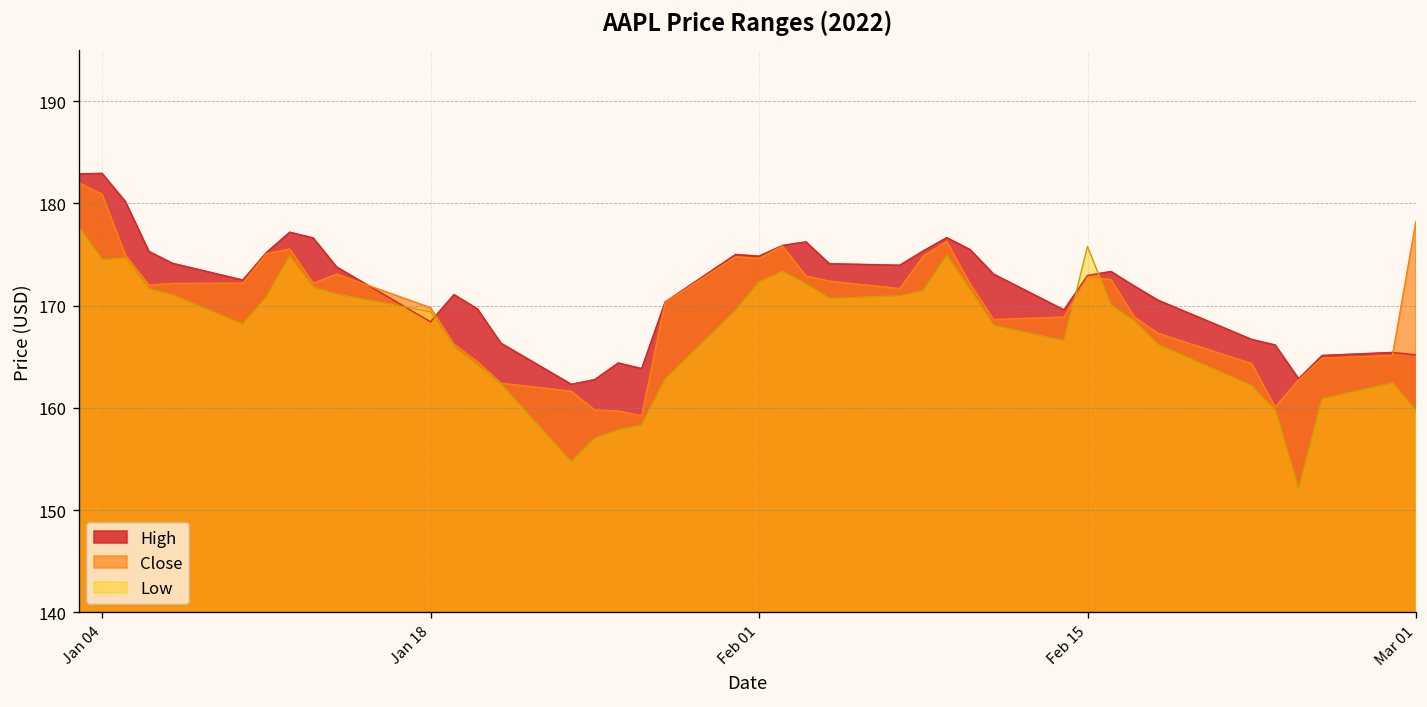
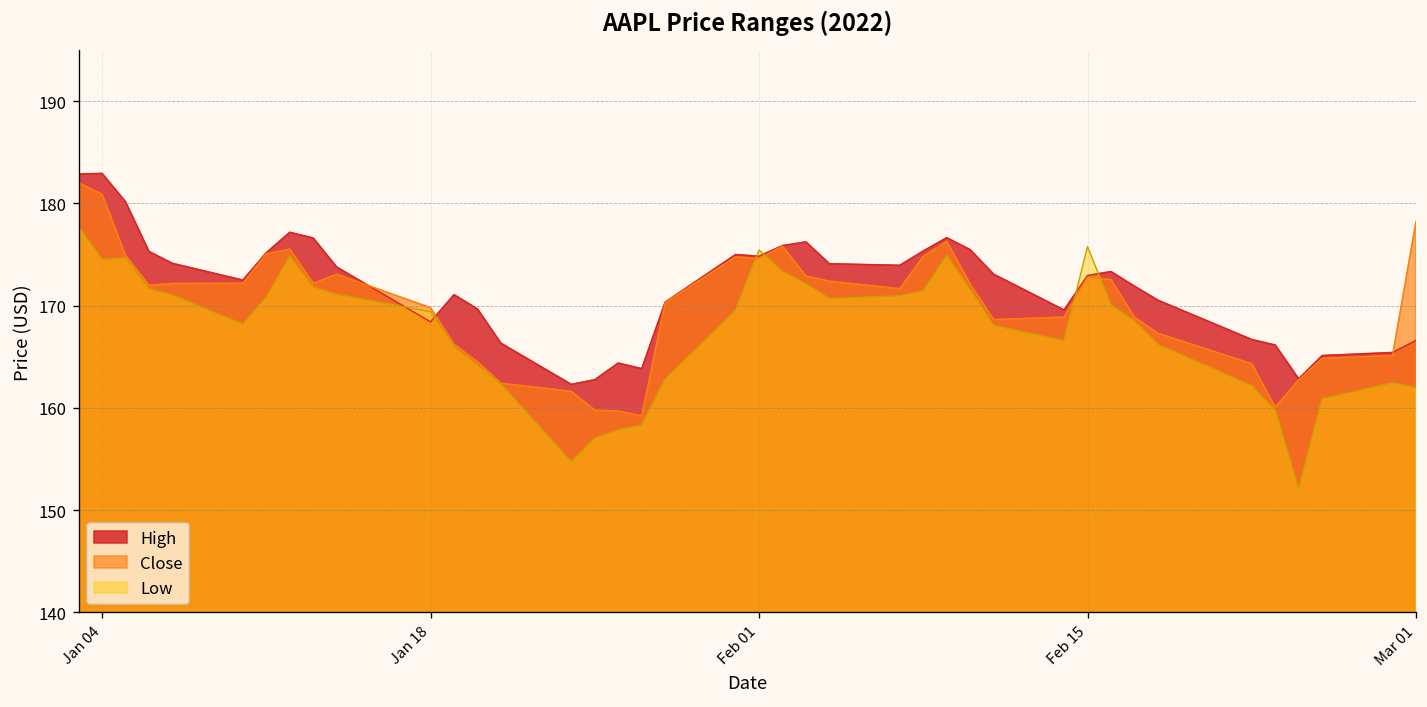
  {
    "High": {
      "Jan 04": 183,
      "Jan 18": 168,
-     "Mar 01": 165
+     "Mar 01": 167
    },
    "Close": {
      "Jan 04": 181,
      "Jan 18": 170,
      "Mar 01": 178
    },
    "Low": {
      "Jan 04": 174,
      "Jan 18": 169,
-     "Feb 01": 172,
+     "Feb 01": 175,
      "Feb 15": 176,
-     "Mar 01": 160
+     "Mar 01": 162
    }
  }
